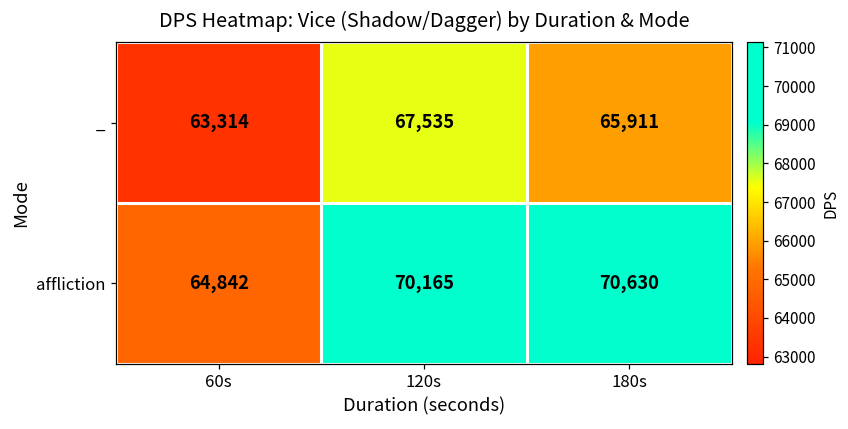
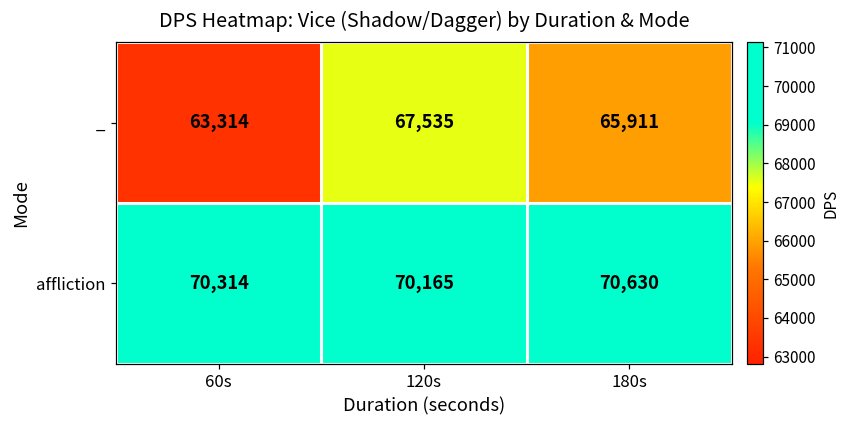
  {
    "_": {
      "60s": "63,314",
      "120s": "67,535",
      "180s": "65,911"
    },
    "affliction": {
-     "60s": "64,842",
+     "60s": "70,314",
      "120s": "70,165",
      "180s": "70,630"
    }
  }
